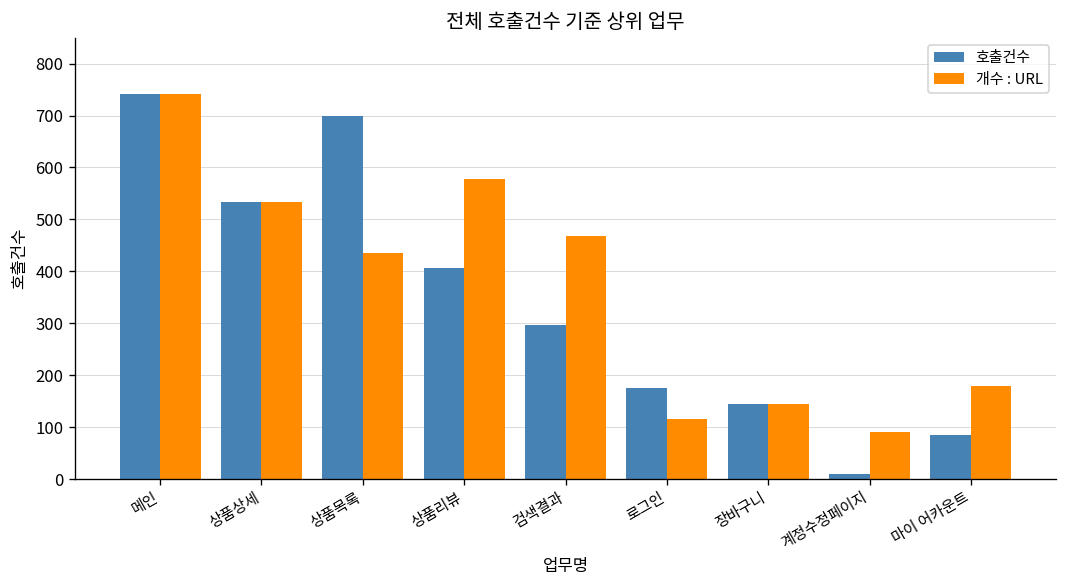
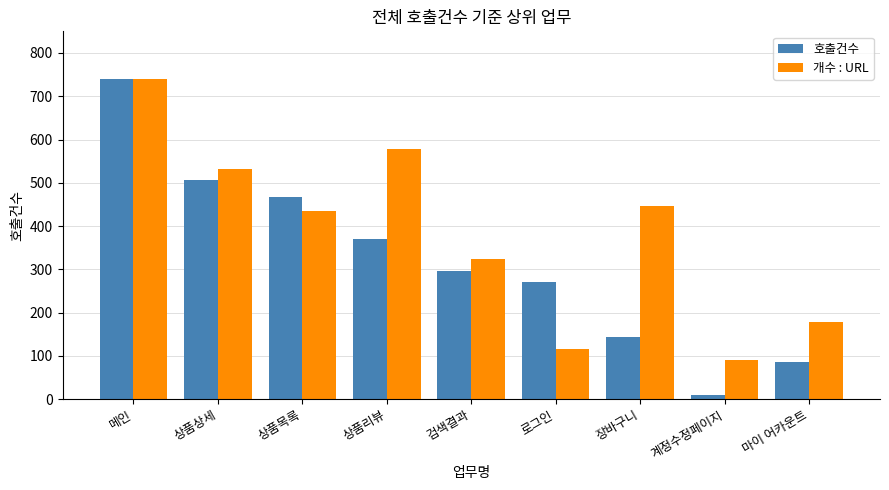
  {
    "호출건수": {
      "메인": 740,
-     "상품상세": 530,
-     "상품목록": 700,
-     "상품리뷰": 410,
+     "상품상세": 510,
+     "상품목록": 470,
+     "상품리뷰": 370,
      "검색결과": 300,
-     "로그인": 180,
+     "로그인": 270,
      "장바구니": 140,
      "계정수정페이지": 10,
      "마이 어카운트": 90
    },
    "개수 : URL": {
      "메인": 740,
      "상품상세": 530,
      "상품목록": 440,
      "상품리뷰": 580,
-     "검색결과": 470,
+     "검색결과": 320,
      "로그인": 120,
-     "장바구니": 140,
+     "장바구니": 450,
      "계정수정페이지": 90,
      "마이 어카운트": 180
    }
  }
